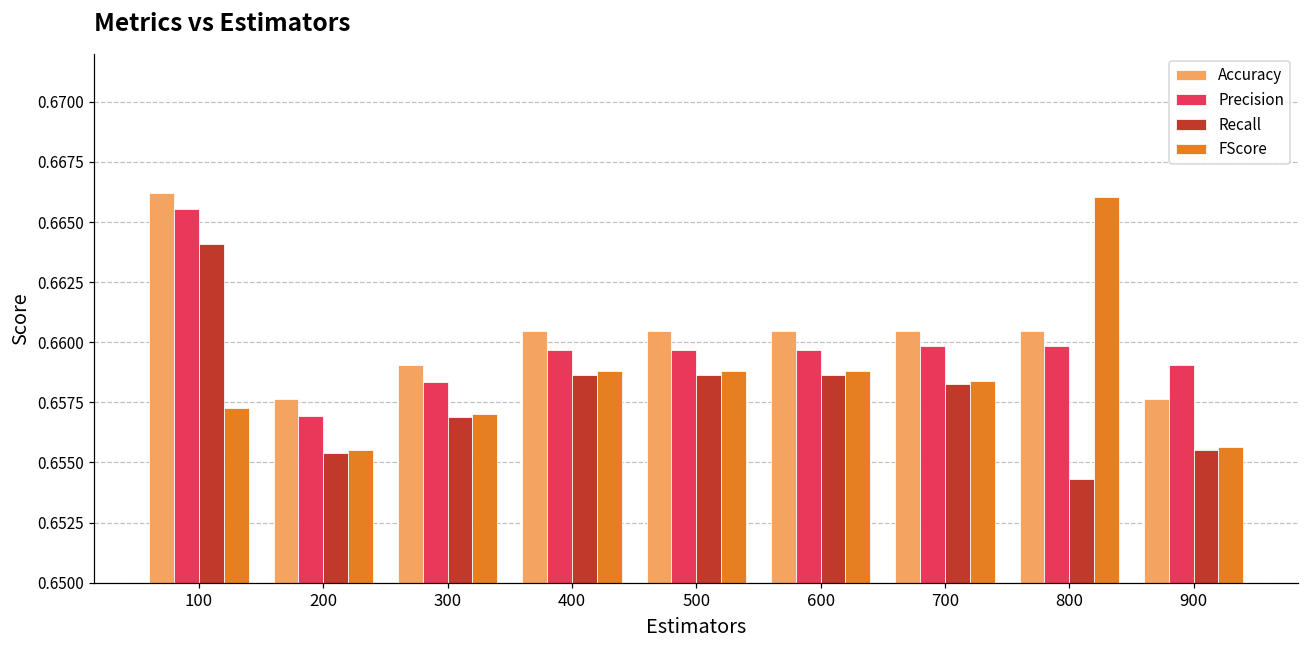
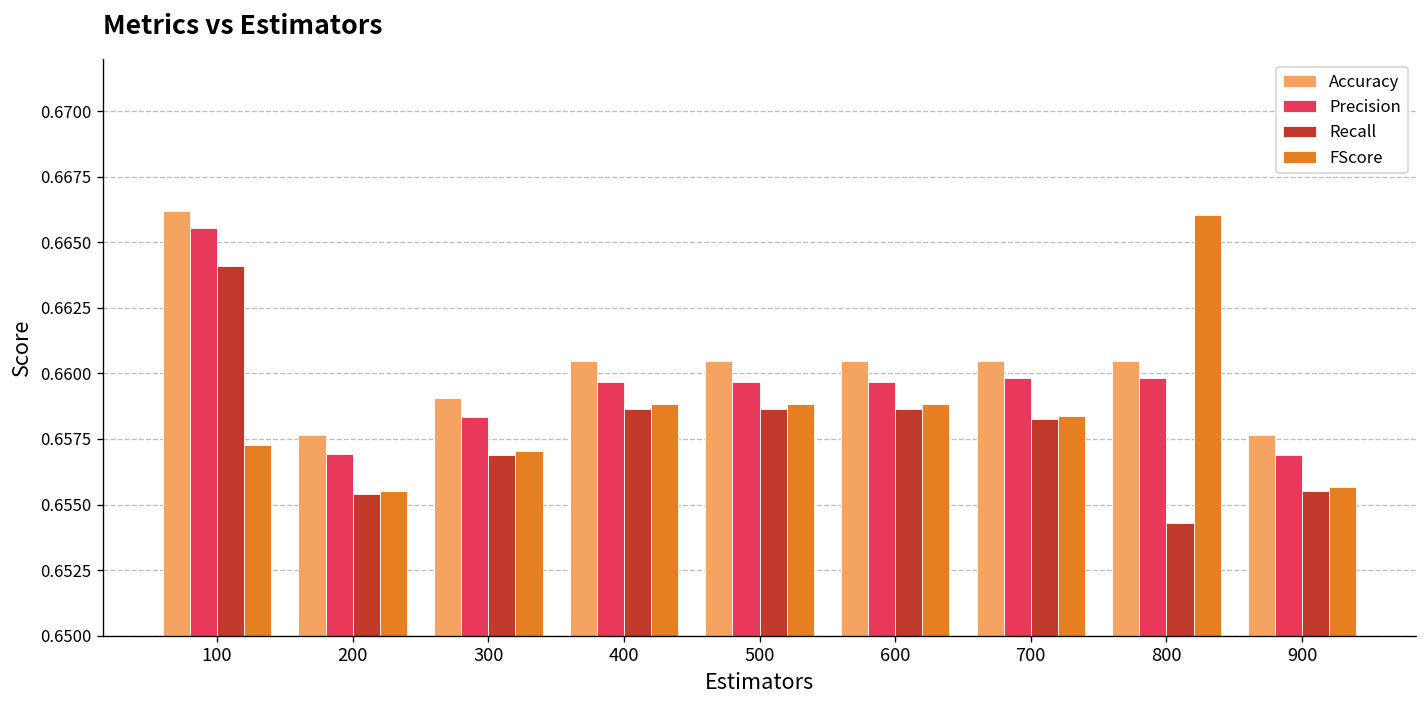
  {
    "Accuracy": {
      "100": 0.6662,
      "200": 0.6576,
      "300": 0.6591,
      "400": 0.6605,
      "500": 0.6605,
      "600": 0.6605,
      "700": 0.6605,
      "800": 0.6605,
      "900": 0.6576
    },
    "Precision": {
      "100": 0.6655,
      "200": 0.6569,
      "300": 0.6584,
      "400": 0.6597,
      "500": 0.6597,
      "600": 0.6597,
      "700": 0.6598,
      "800": 0.6598,
-     "900": 0.6590
+     "900": 0.6569
    },
    "Recall": {
      "100": 0.6641,
      "200": 0.6554,
      "300": 0.6569,
      "400": 0.6587,
      "500": 0.6587,
      "600": 0.6587,
      "700": 0.6583,
      "800": 0.6543,
      "900": 0.6555
    },
    "FScore": {
      "100": 0.6573,
      "200": 0.6555,
      "300": 0.6570,
      "400": 0.6588,
      "500": 0.6588,
      "600": 0.6588,
      "700": 0.6584,
      "800": 0.6660,
      "900": 0.6557
    }
  }
